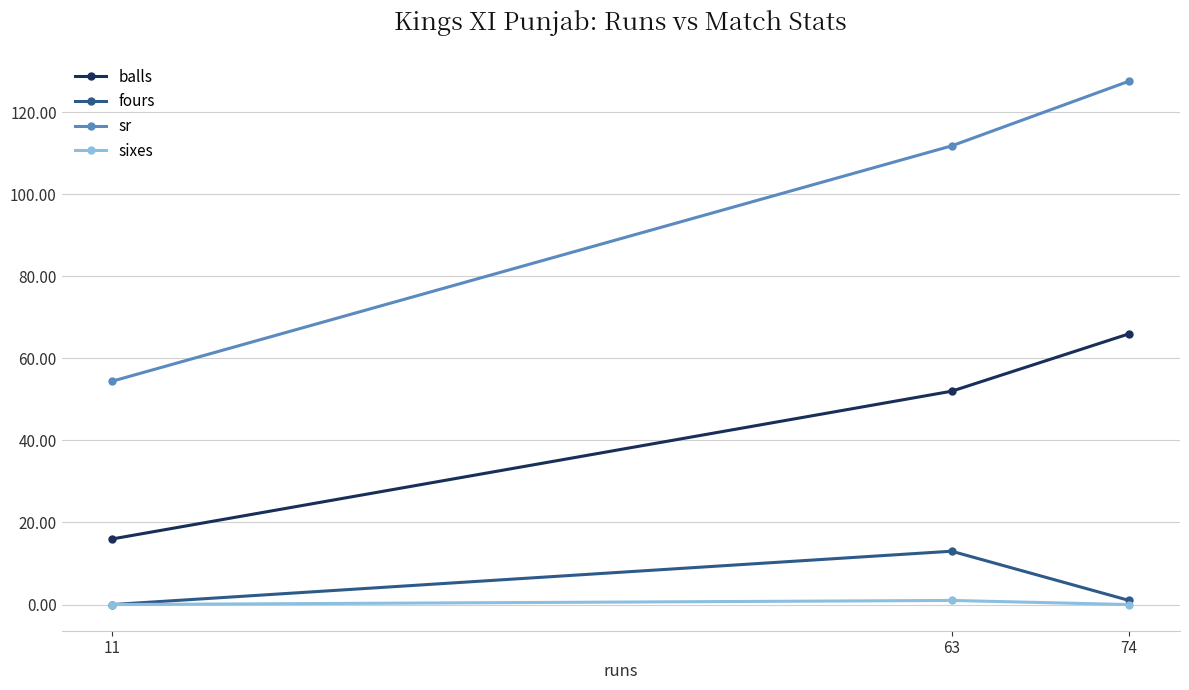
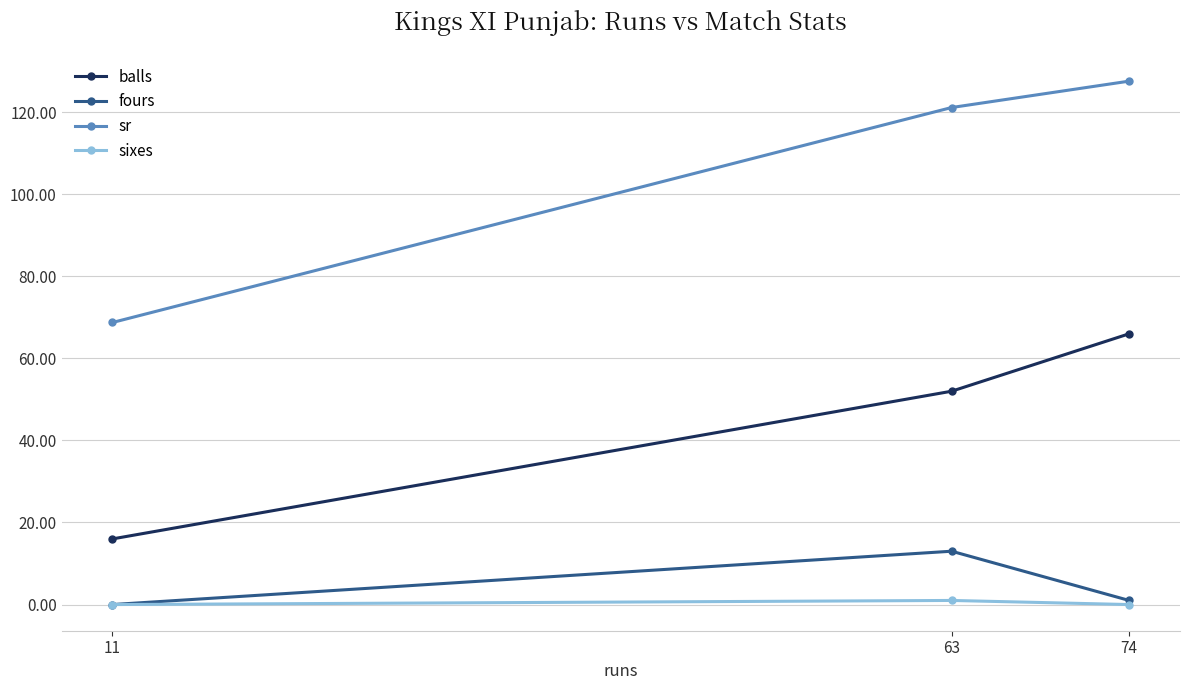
  {
    "balls": {
      "11": 16,
      "63": 52,
      "74": 66
    },
    "fours": {
      "63": 13,
      "74": 1
    },
    "sr": {
-     "11": 54,
-     "63": 112,
+     "11": 69,
+     "63": 121,
      "74": 128
    },
    "sixes": {
      "63": 1,
      "74": 0
    }
  }
